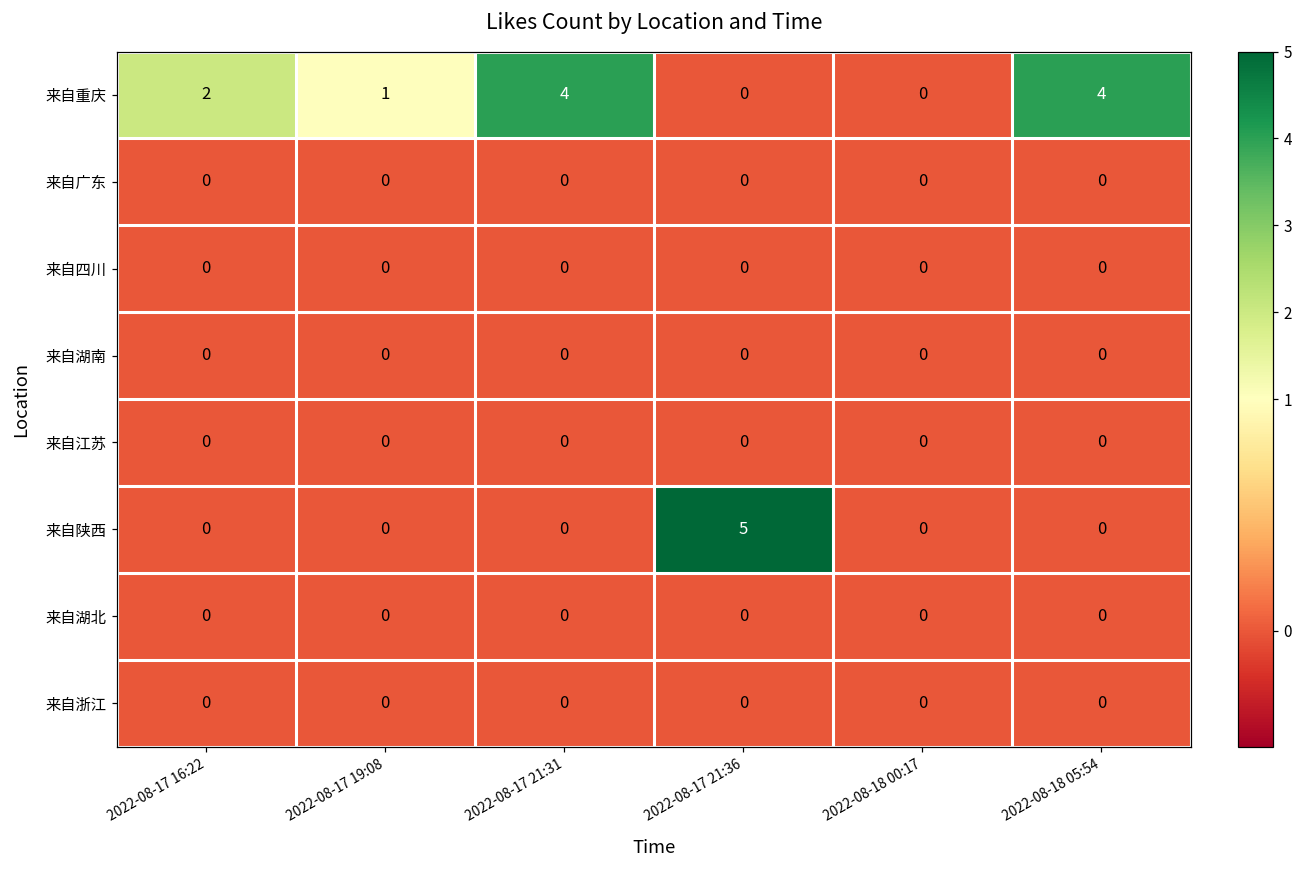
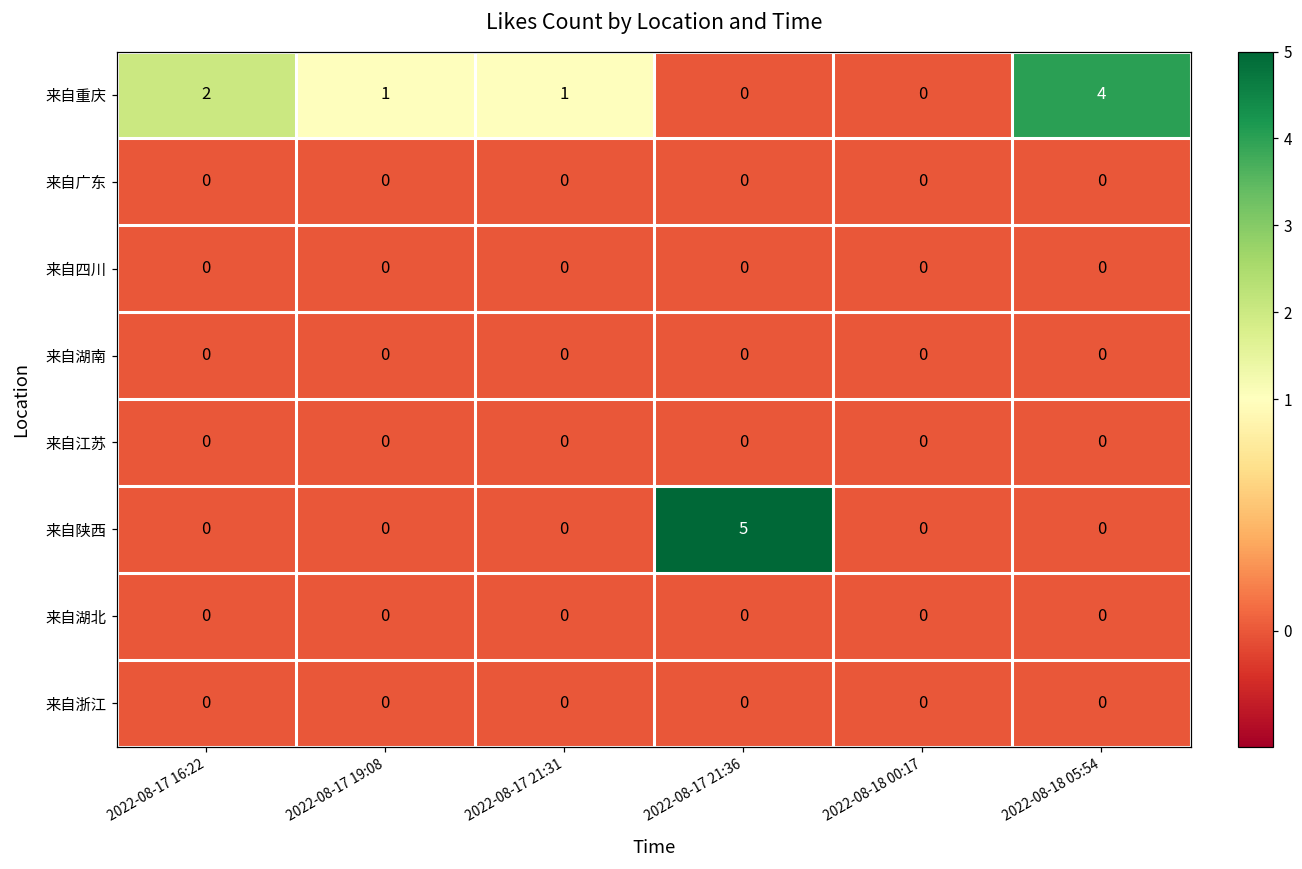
  {
    "来自重庆": {
      "2022-08-17 16:22": 2,
      "2022-08-17 19:08": 1,
-     "2022-08-17 21:31": 4,
+     "2022-08-17 21:31": 1,
      "2022-08-17 21:36": 0,
      "2022-08-18 00:17": 0,
      "2022-08-18 05:54": 4
    },
    "来自广东": {
      "2022-08-17 16:22": 0,
      "2022-08-17 19:08": 0,
      "2022-08-17 21:31": 0,
      "2022-08-17 21:36": 0,
      "2022-08-18 00:17": 0,
      "2022-08-18 05:54": 0
    },
    "来自四川": {
      "2022-08-17 16:22": 0,
      "2022-08-17 19:08": 0,
      "2022-08-17 21:31": 0,
      "2022-08-17 21:36": 0,
      "2022-08-18 00:17": 0,
      "2022-08-18 05:54": 0
    },
    "来自湖南": {
      "2022-08-17 16:22": 0,
      "2022-08-17 19:08": 0,
      "2022-08-17 21:31": 0,
      "2022-08-17 21:36": 0,
      "2022-08-18 00:17": 0,
      "2022-08-18 05:54": 0
    },
    "来自江苏": {
      "2022-08-17 16:22": 0,
      "2022-08-17 19:08": 0,
      "2022-08-17 21:31": 0,
      "2022-08-17 21:36": 0,
      "2022-08-18 00:17": 0,
      "2022-08-18 05:54": 0
    },
    "来自陕西": {
      "2022-08-17 16:22": 0,
      "2022-08-17 19:08": 0,
      "2022-08-17 21:31": 0,
      "2022-08-17 21:36": 5,
      "2022-08-18 00:17": 0,
      "2022-08-18 05:54": 0
    },
    "来自湖北": {
      "2022-08-17 16:22": 0,
      "2022-08-17 19:08": 0,
      "2022-08-17 21:31": 0,
      "2022-08-17 21:36": 0,
      "2022-08-18 00:17": 0,
      "2022-08-18 05:54": 0
    },
    "来自浙江": {
      "2022-08-17 16:22": 0,
      "2022-08-17 19:08": 0,
      "2022-08-17 21:31": 0,
      "2022-08-17 21:36": 0,
      "2022-08-18 00:17": 0,
      "2022-08-18 05:54": 0
    }
  }
